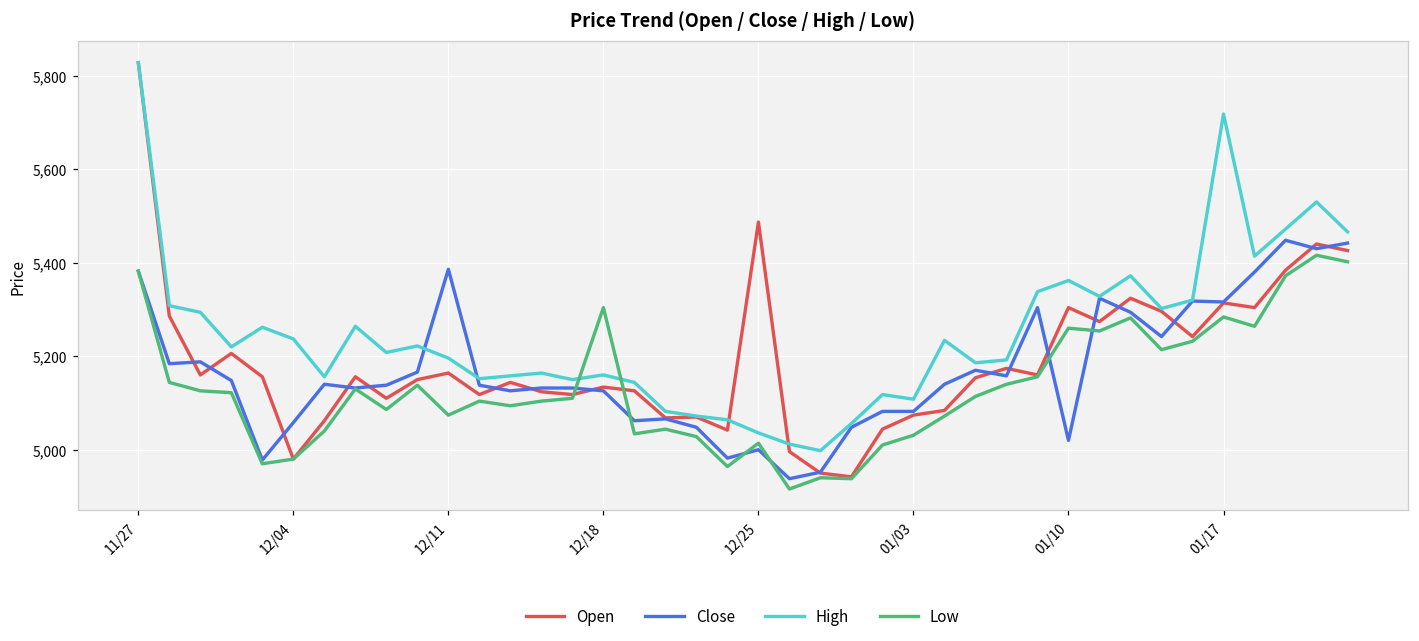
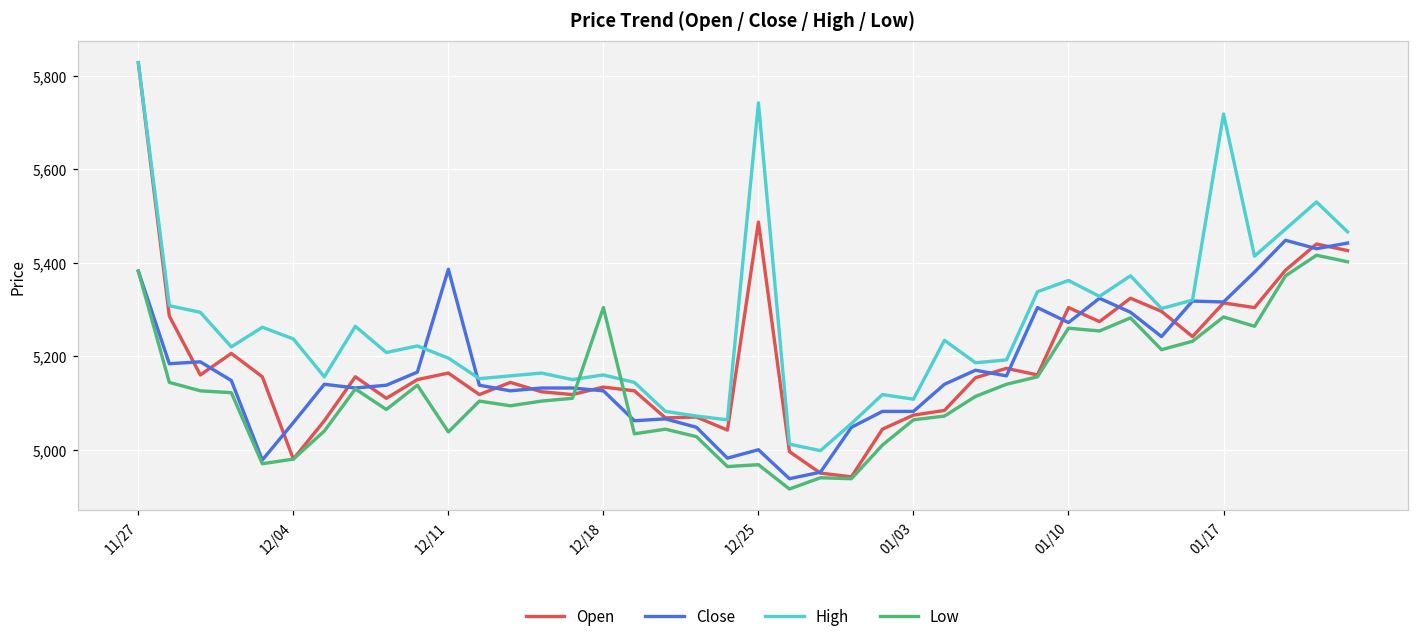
  {
    "Open": {
      "12/11": "5,160",
      "12/18": "5,130",
      "12/25": "5,490",
      "01/03": "5,070",
      "01/10": "5,300"
    },
    "Close": {
      "12/04": "5,060",
      "12/11": "5,390",
      "12/18": "5,130",
      "12/25": "5,000",
      "01/03": "5,080",
-     "01/10": "5,020"
+     "01/10": "5,270"
    },
    "High": {
      "12/04": "5,240",
      "12/11": "5,200",
      "12/18": "5,160",
-     "12/25": "5,040",
+     "12/25": "5,740",
      "01/03": "5,110",
      "01/10": "5,360",
      "01/17": "5,720"
    },
    "Low": {
-     "12/11": "5,070",
+     "12/11": "5,040",
      "12/18": "5,300",
-     "12/25": "5,010",
-     "01/03": "5,030",
+     "12/25": "4,970",
+     "01/03": "5,060",
      "01/10": "5,260",
      "01/17": "5,280"
    }
  }
